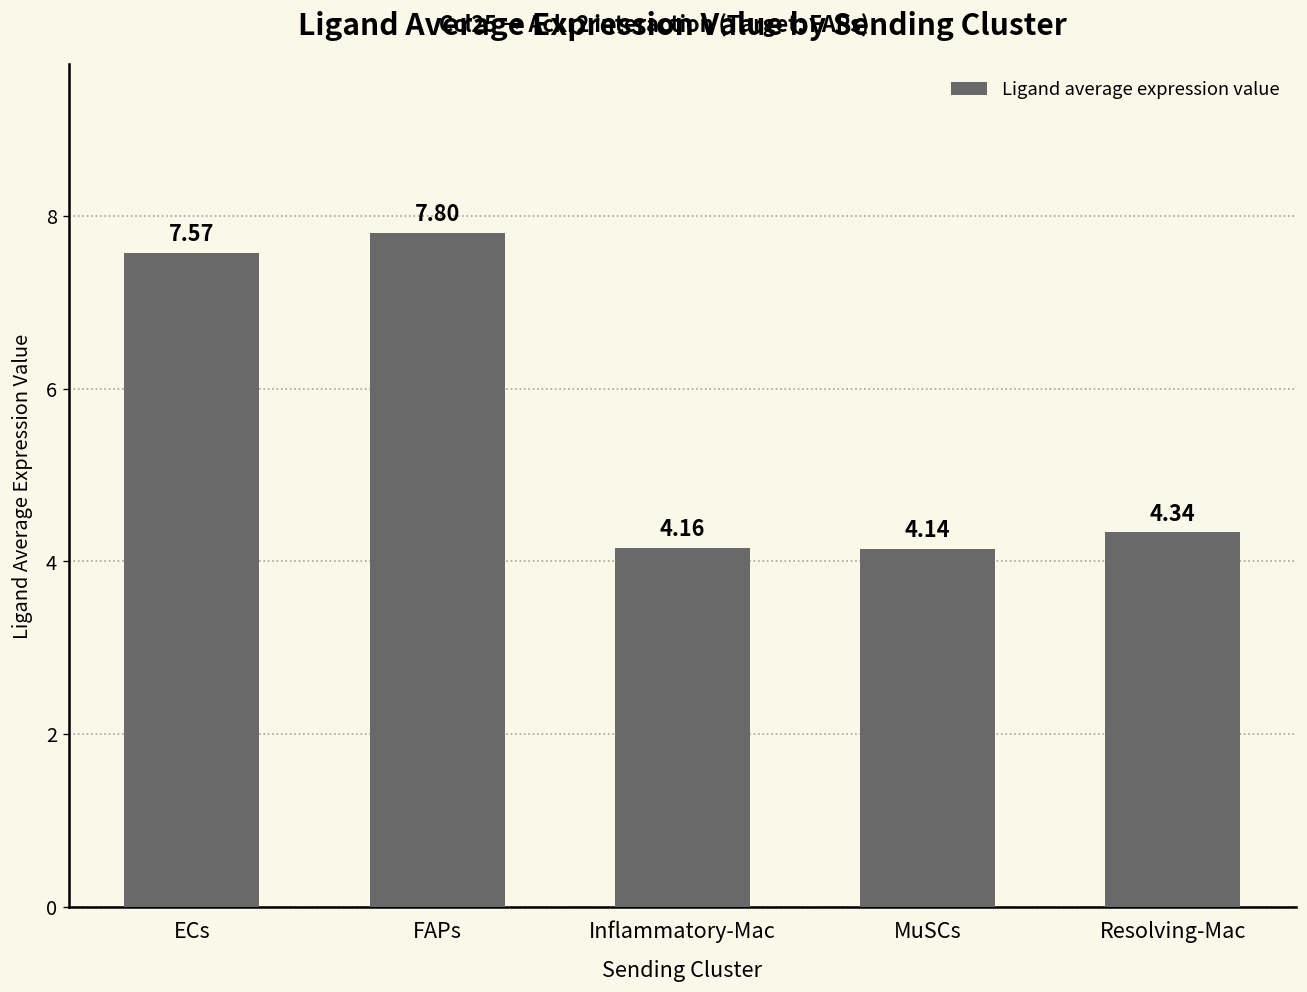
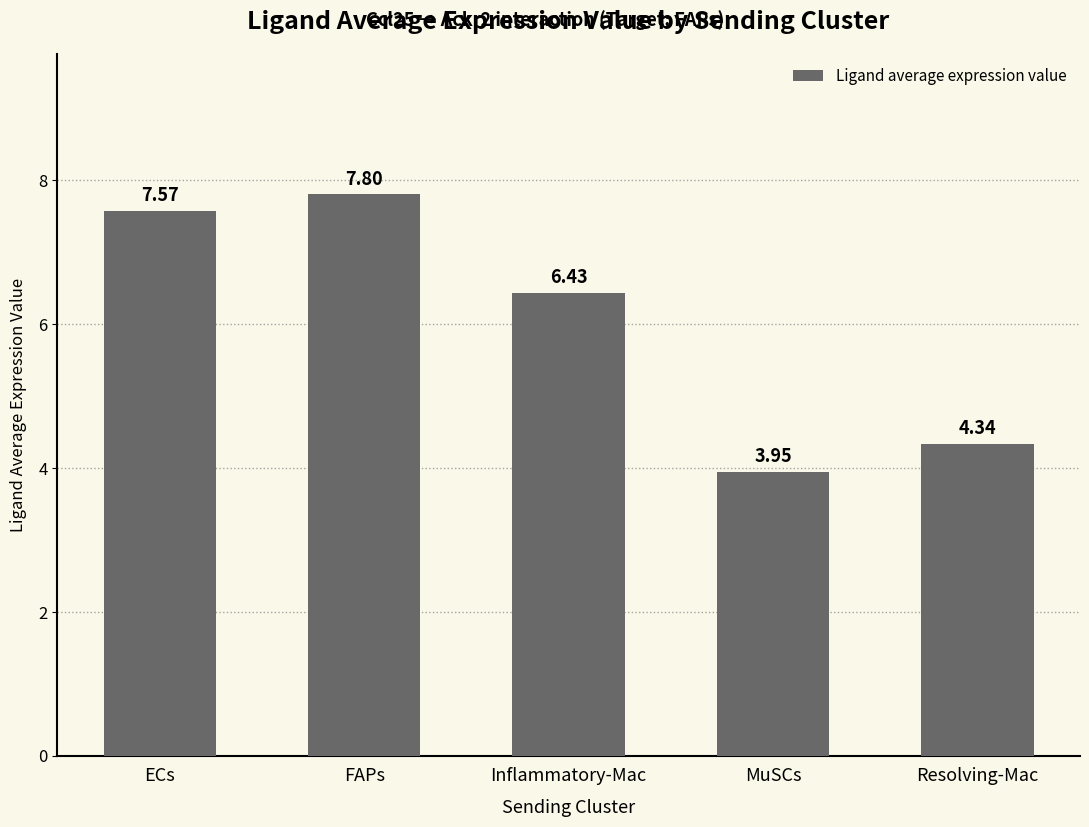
  {
    "ECs": 7.57,
    "FAPs": 7.80,
-   "Inflammatory-Mac": 4.16,
-   "MuSCs": 4.14,
+   "Inflammatory-Mac": 6.43,
+   "MuSCs": 3.95,
    "Resolving-Mac": 4.34
  }
